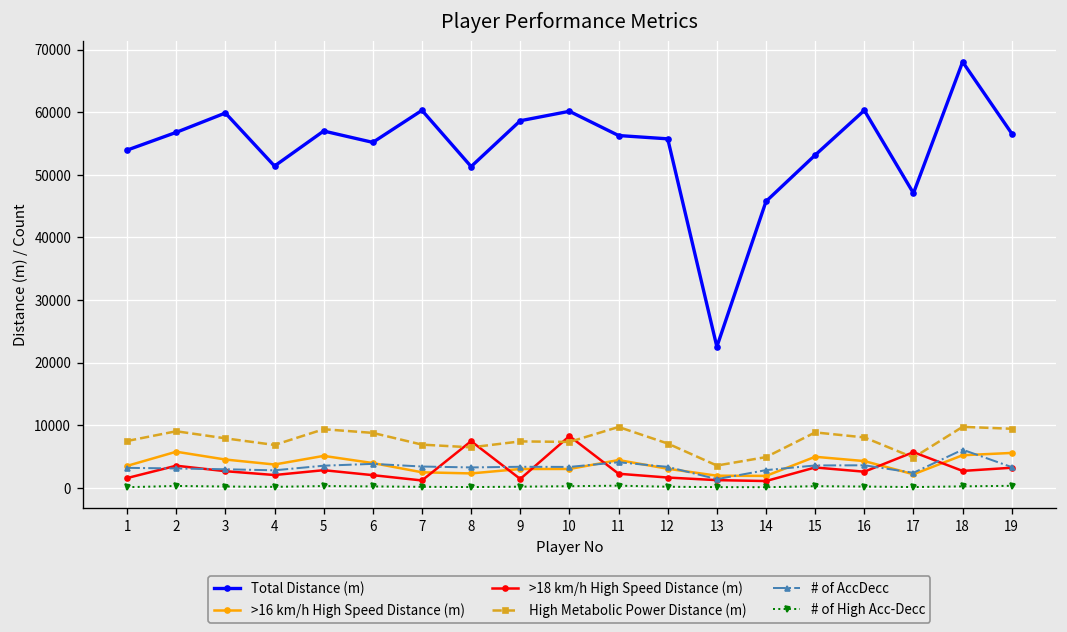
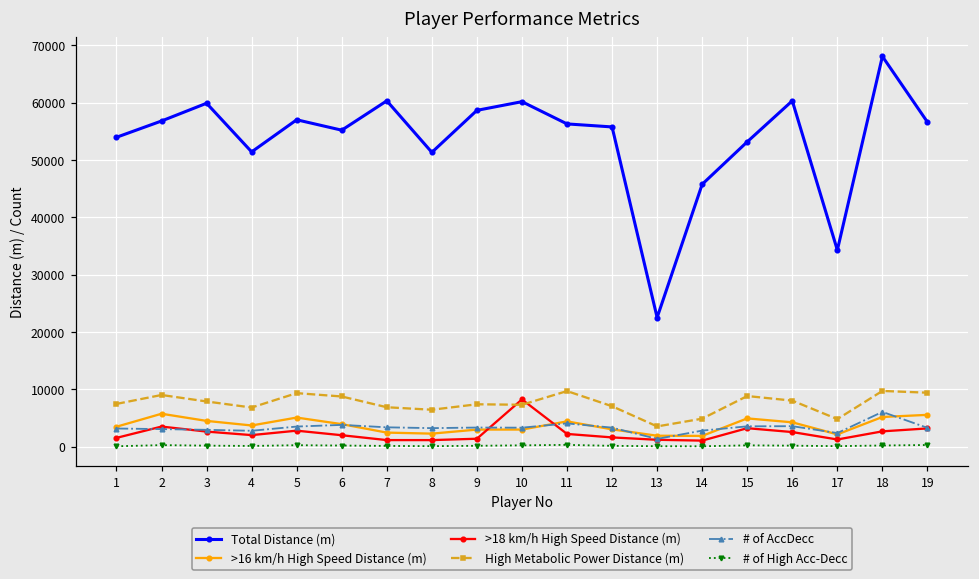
  {
    "Total Distance (m)": {
      "1": 54000,
      "2": 57000,
      "3": 60000,
      "4": 51000,
      "5": 57000,
      "6": 55000,
      "7": 60000,
      "8": 51000,
      "9": 59000,
      "10": 60000,
      "11": 56000,
      "12": 56000,
      "13": 23000,
      "14": 46000,
      "15": 53000,
      "16": 60000,
-     "17": 47000,
+     "17": 34000,
      "18": 68000,
      "19": 57000
    },
    ">18 km/h High Speed Distance (m)": {
      "1": 2000,
      "4": 2000,
      "5": 3000,
      "6": 2000,
      "7": 1000,
-     "8": 7000,
+     "8": 1000,
      "9": 1000,
      "10": 8000,
      "11": 2000,
      "12": 2000,
      "14": 1000,
      "16": 3000,
-     "17": 6000,
+     "17": 1000,
      "18": 3000
    },
    "# of AccDecc": {
      "4": 3000,
      "5": 4000,
      "7": 3000,
      "8": 3000,
      "14": 3000,
      "16": 4000,
      "18": 6000
    },
    "# of High Acc-Decc": {
      "1": 0,
      "2": 0,
      "3": 0,
      "4": 0,
      "5": 0,
      "6": 0,
      "7": 0,
      "8": 0,
      "9": 0,
      "10": 0,
      "11": 0,
      "12": 0,
      "13": 0,
      "14": 0,
      "15": 0,
      "16": 0,
      "17": 0,
      "18": 0,
      "19": 0
    }
  }
